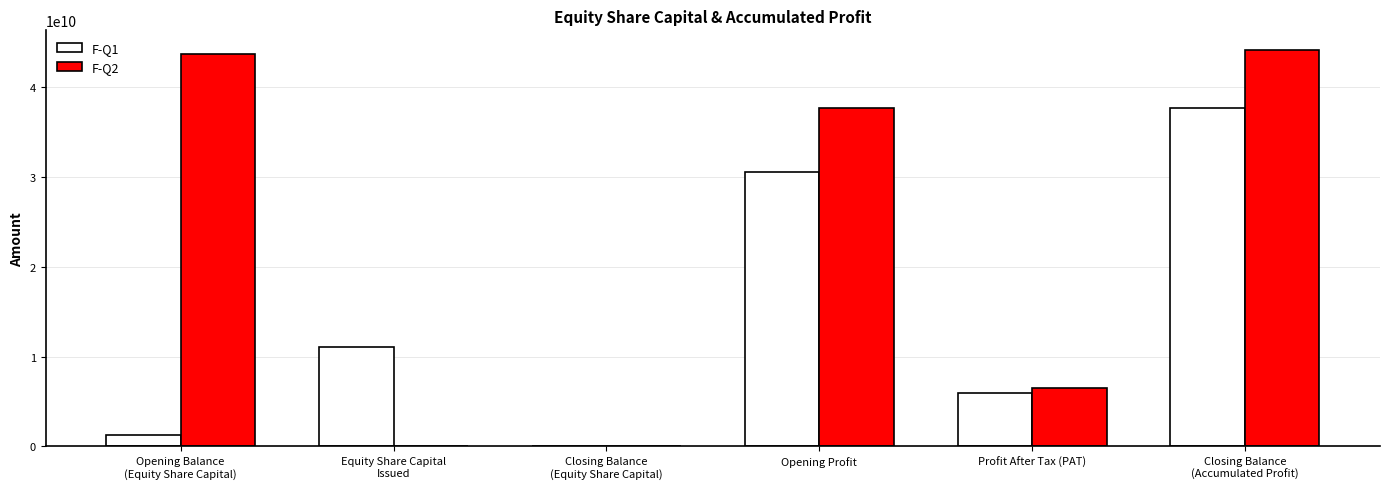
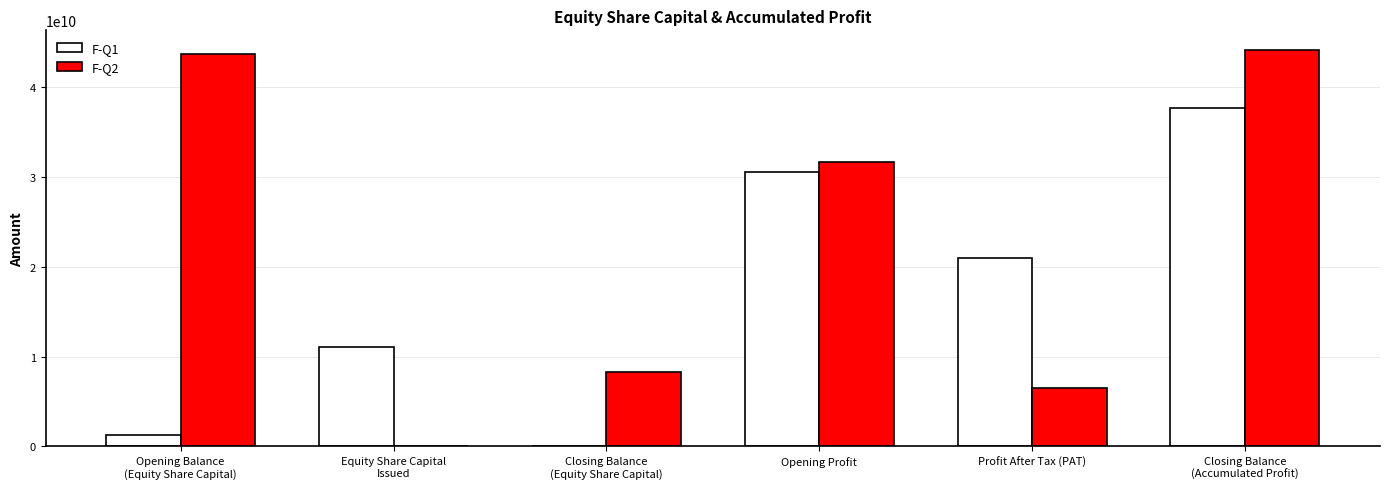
  {
    "F-Q1": {
      "Opening Balance (Equity Share Capital)": 1000000000,
      "Equity Share Capital Issued": 11000000000,
      "Opening Profit": 30000000000,
-     "Profit After Tax (PAT)": 6000000000,
+     "Profit After Tax (PAT)": 21000000000,
      "Closing Balance (Accumulated Profit)": 38000000000
    },
    "F-Q2": {
      "Opening Balance (Equity Share Capital)": 44000000000,
      "Equity Share Capital Issued": 0,
-     "Closing Balance (Equity Share Capital)": 0,
-     "Opening Profit": 38000000000,
+     "Closing Balance (Equity Share Capital)": 8000000000,
+     "Opening Profit": 32000000000,
      "Profit After Tax (PAT)": 6000000000,
      "Closing Balance (Accumulated Profit)": 44000000000
    }
  }
